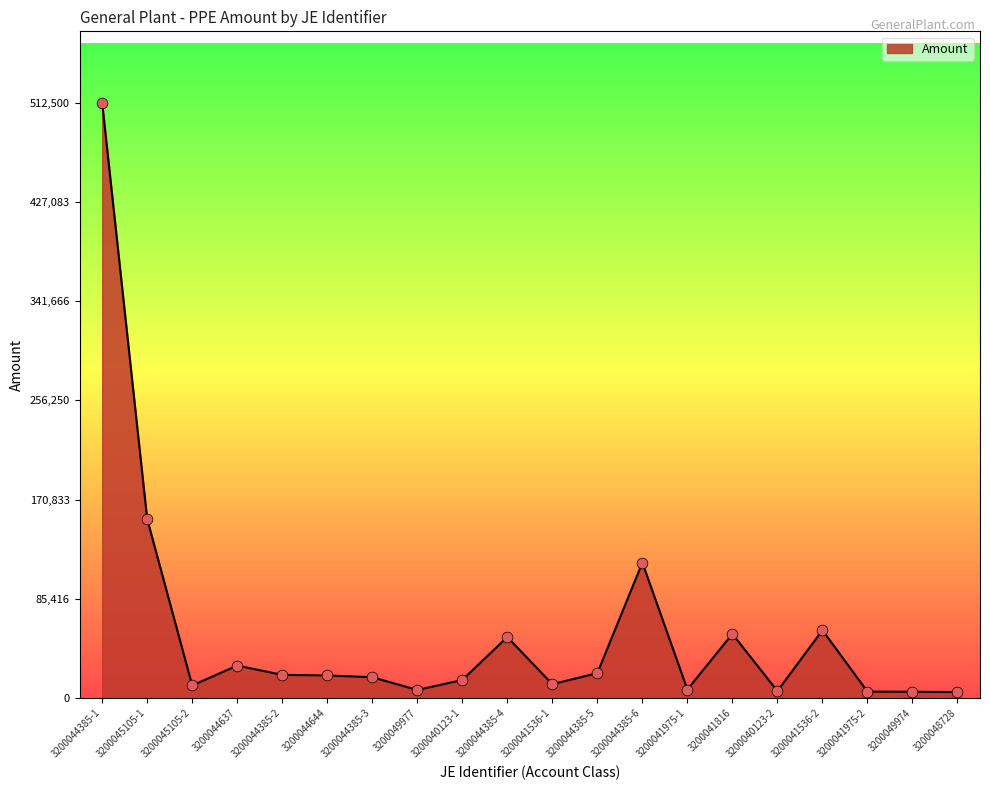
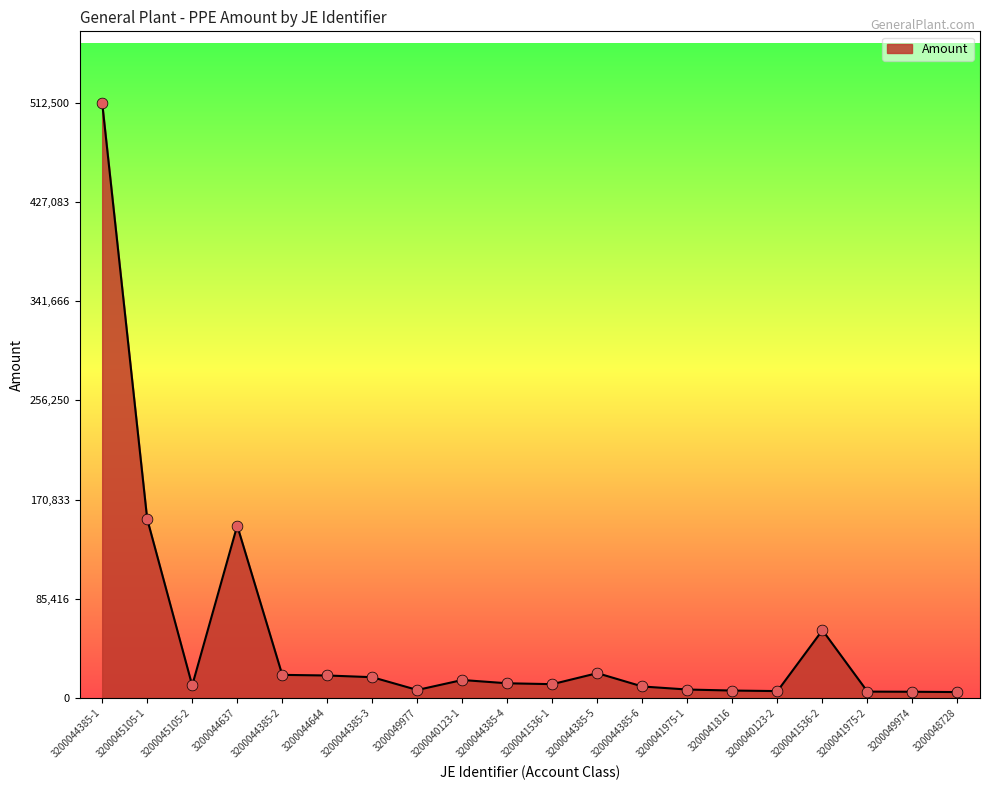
  {
    "3200044385-1": "513,000",
    "3200045105-1": "154,000",
    "3200045105-2": "11,000",
-   "3200044637": "28,000",
+   "3200044637": "148,000",
    "3200044385-2": "20,000",
    "3200044644": "19,000",
    "3200044385-3": "18,000",
    "3200049977": "7,000",
    "3200040123-1": "16,000",
-   "3200044385-4": "53,000",
+   "3200044385-4": "13,000",
    "3200041536-1": "12,000",
    "3200044385-5": "21,000",
-   "3200044385-6": "117,000",
+   "3200044385-6": "10,000",
    "3200041975-1": "7,000",
-   "3200041816": "55,000",
+   "3200041816": "6,000",
    "3200040123-2": "6,000",
    "3200041536-2": "58,000",
    "3200041975-2": "6,000",
    "3200049974": "5,000",
    "3200048728": "5,000"
  }
